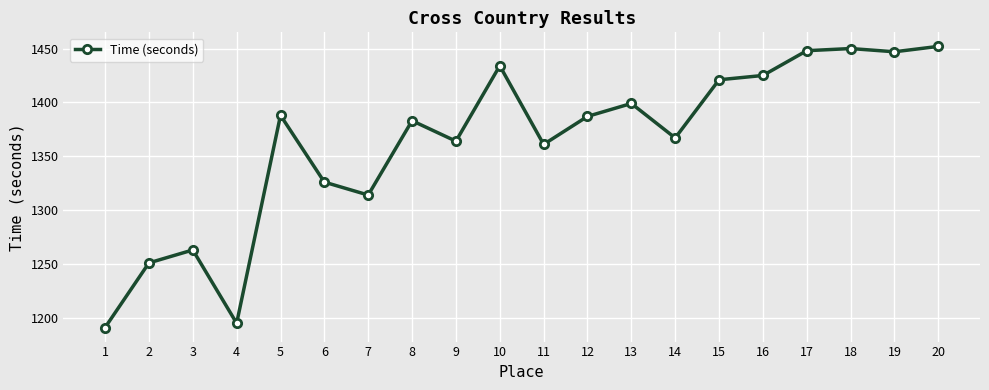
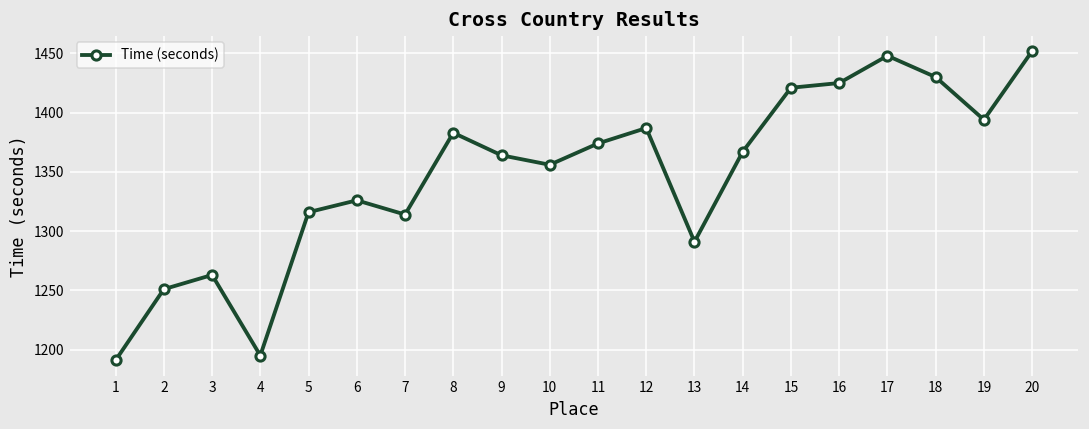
  {
    "1": 1191,
    "2": 1251,
    "3": 1263,
    "4": 1195,
-   "5": 1388,
+   "5": 1316,
    "6": 1326,
    "7": 1314,
    "8": 1383,
    "9": 1364,
-   "10": 1434,
-   "11": 1361,
+   "10": 1356,
+   "11": 1374,
    "12": 1387,
-   "13": 1399,
+   "13": 1291,
    "14": 1367,
    "15": 1421,
    "16": 1425,
    "17": 1448,
-   "18": 1450,
-   "19": 1447,
+   "18": 1430,
+   "19": 1394,
    "20": 1452
  }
